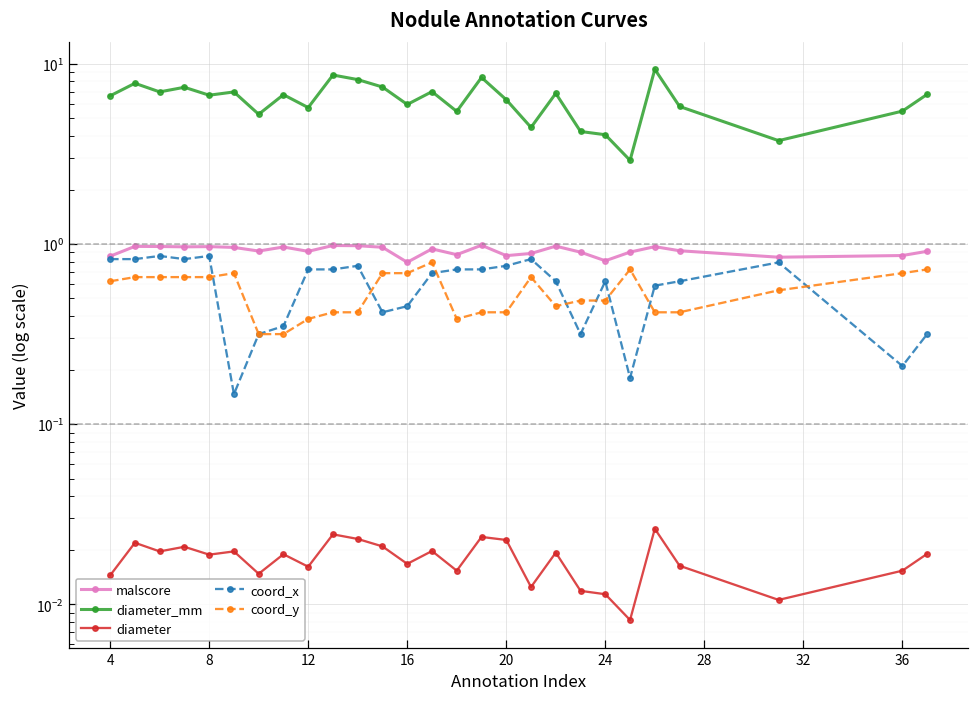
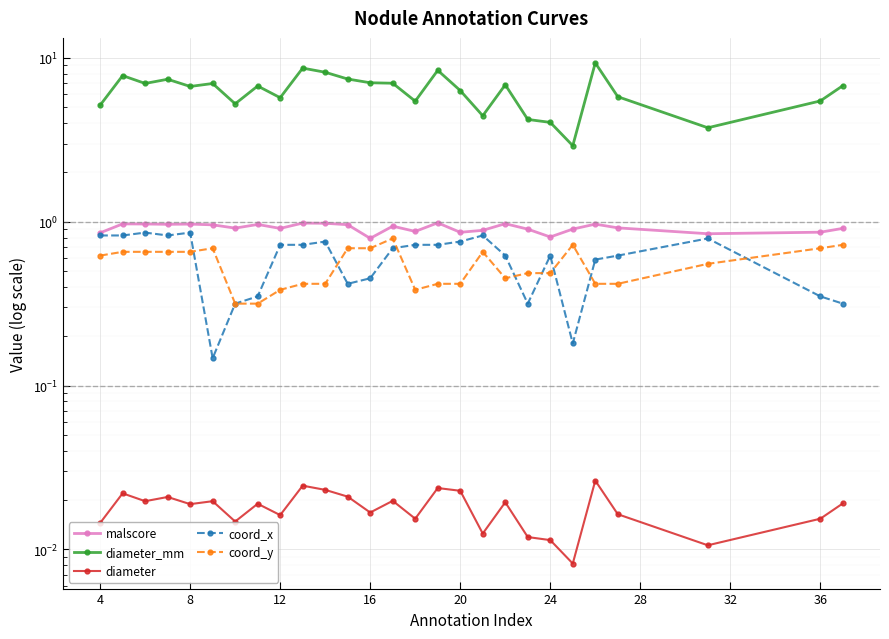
  {
    "malscore": {
      "4": 0.9,
      "8": 1.0,
      "12": 0.9,
      "16": 0.8,
      "20": 0.9,
      "24": 0.8,
      "36": 0.9
    },
    "diameter_mm": {
-     "4": 6.6,
+     "4": 5.1,
      "8": 6.7,
      "12": 5.7,
-     "16": 5.9,
+     "16": 7.1,
      "20": 6.3,
      "24": 4.0,
      "36": 5.5
    },
    "diameter": {
      "8": 0.019,
      "12": 0.016,
      "16": 0.017,
      "20": 0.023,
      "24": 0.011,
      "36": 0.015
    },
    "coord_x": {
      "4": 0.8,
      "8": 0.9,
      "12": 0.7,
      "16": 0.45,
      "20": 0.8,
      "24": 0.62,
-     "36": 0.21
+     "36": 0.35
    },
    "coord_y": {
      "4": 0.62,
      "8": 0.66,
      "12": 0.38,
      "16": 0.69,
      "20": 0.42,
      "24": 0.49,
      "36": 0.69
    }
  }
